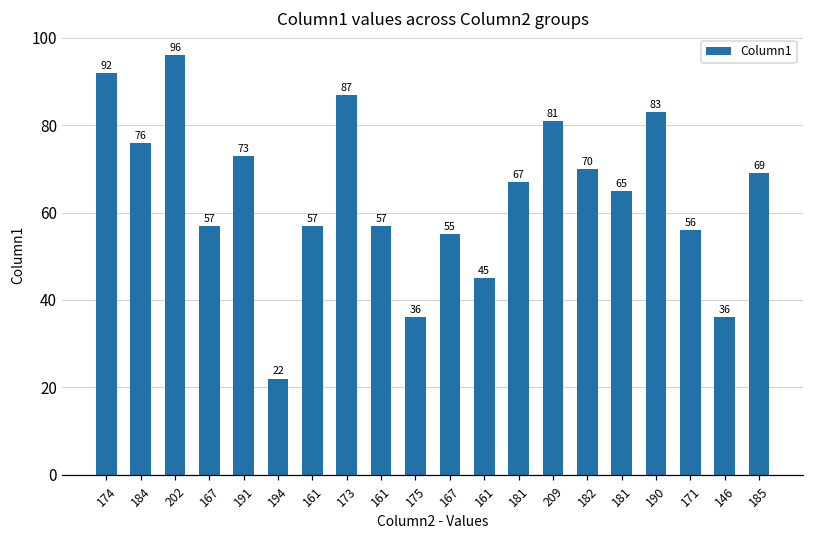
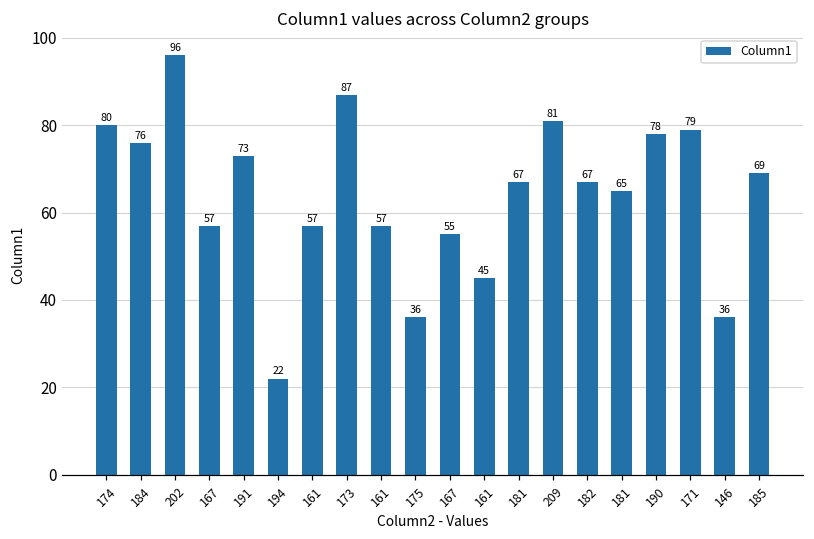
  {
-   "174": 92,
+   "174": 80,
    "184": 76,
    "202": 96,
    "191": 73,
    "194": 22,
    "173": 87,
    "175": 36,
    "209": 81,
-   "182": 70,
-   "190": 83,
-   "171": 56,
+   "182": 67,
+   "190": 78,
+   "171": 79,
    "146": 36,
    "185": 69
  }
